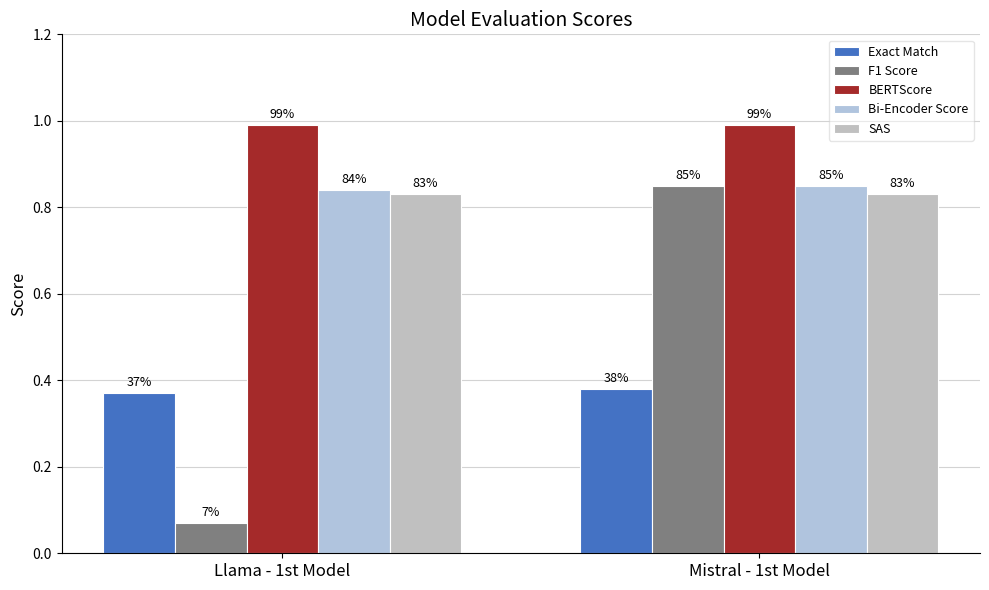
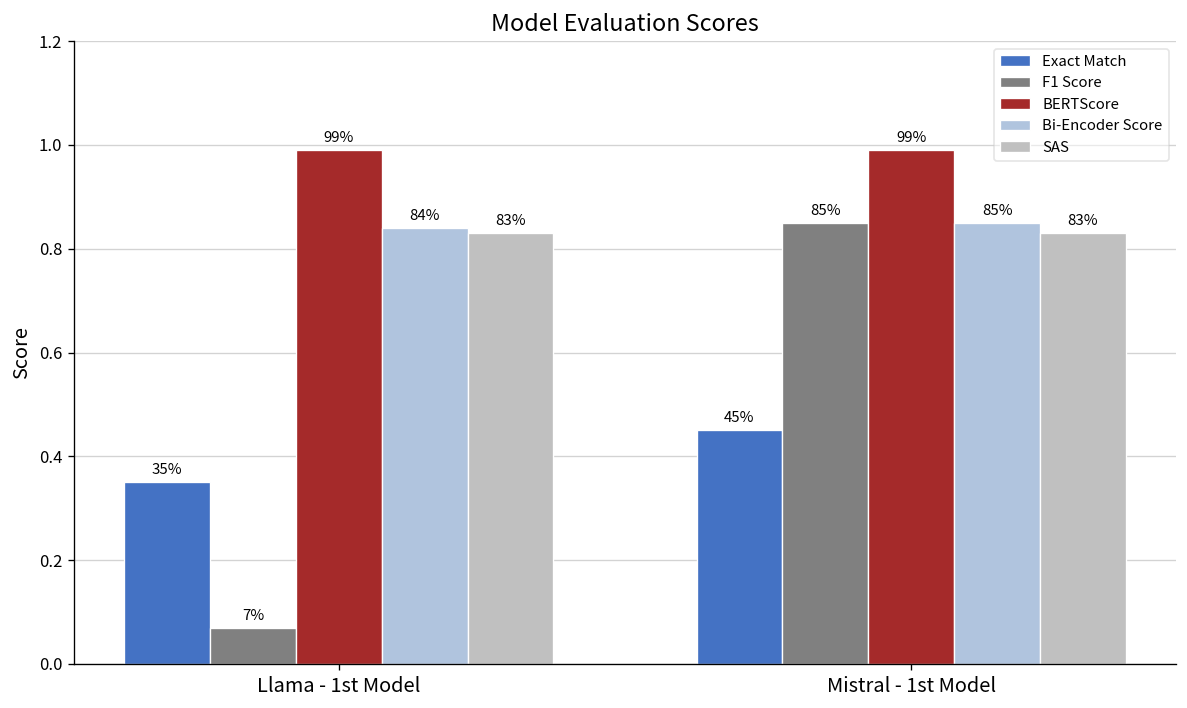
  {
    "Exact Match": {
-     "Llama - 1st Model": "37%",
-     "Mistral - 1st Model": "38%"
+     "Llama - 1st Model": "35%",
+     "Mistral - 1st Model": "45%"
    },
    "F1 Score": {
      "Llama - 1st Model": "7%",
      "Mistral - 1st Model": "85%"
    },
    "BERTScore": {
      "Llama - 1st Model": "99%",
      "Mistral - 1st Model": "99%"
    }
  }
